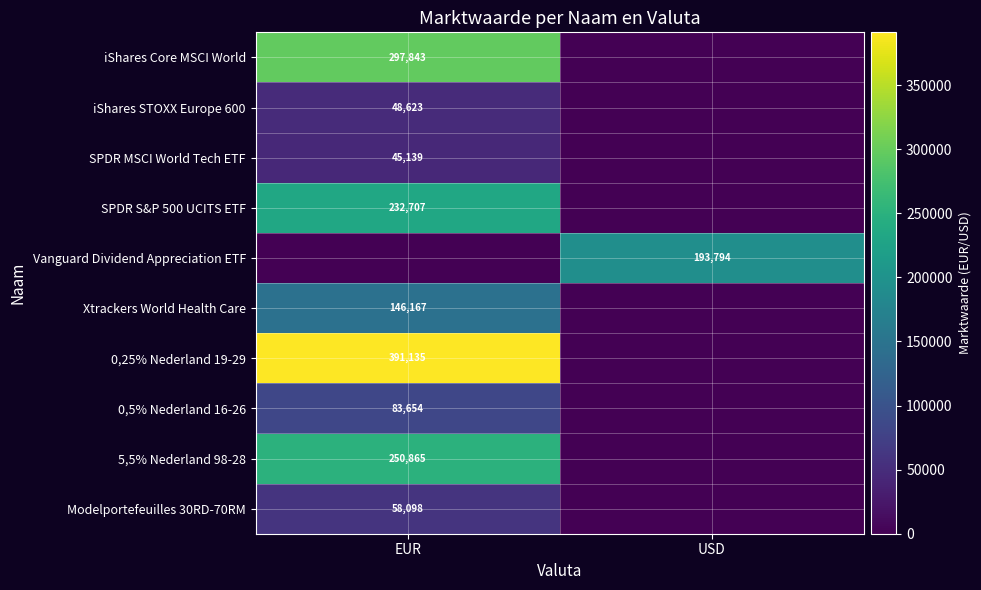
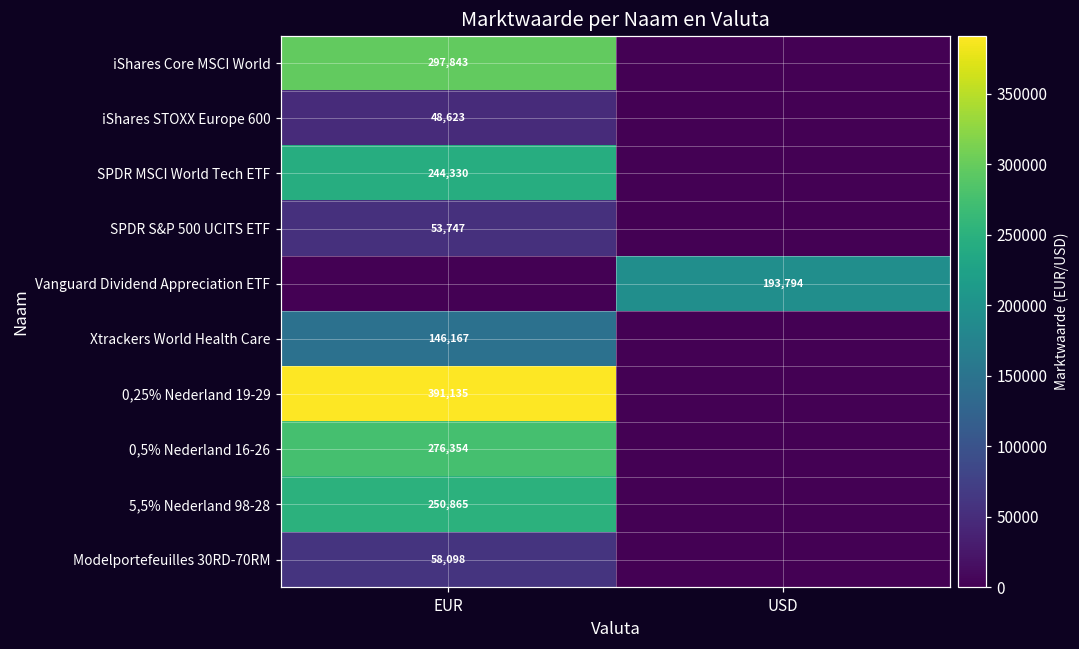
  {
    "iShares Core MSCI World": {
      "EUR": "297,843"
    },
    "iShares STOXX Europe 600": {
      "EUR": "48,623"
    },
    "SPDR MSCI World Tech ETF": {
-     "EUR": "45,139"
+     "EUR": "244,330"
    },
    "SPDR S&P 500 UCITS ETF": {
-     "EUR": "232,707"
+     "EUR": "53,747"
    },
    "Vanguard Dividend Appreciation ETF": {
      "USD": "193,794"
    },
    "Xtrackers World Health Care": {
      "EUR": "146,167"
    },
    "0,25% Nederland 19-29": {
      "EUR": "391,135"
    },
    "0,5% Nederland 16-26": {
-     "EUR": "83,654"
+     "EUR": "276,354"
    },
    "5,5% Nederland 98-28": {
      "EUR": "250,865"
    },
    "Modelportefeuilles 30RD-70RM": {
      "EUR": "58,098"
    }
  }
